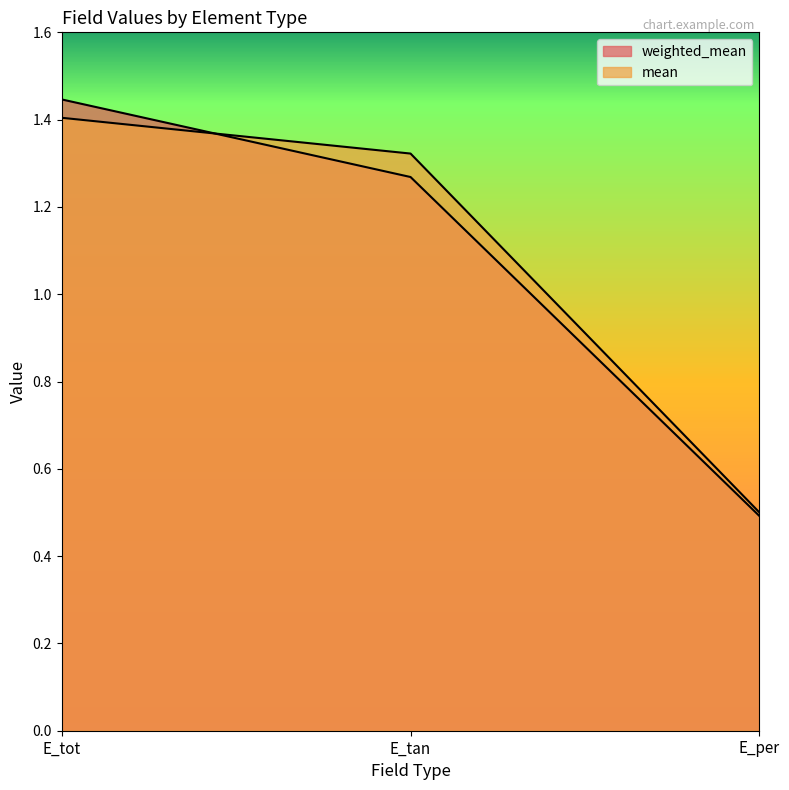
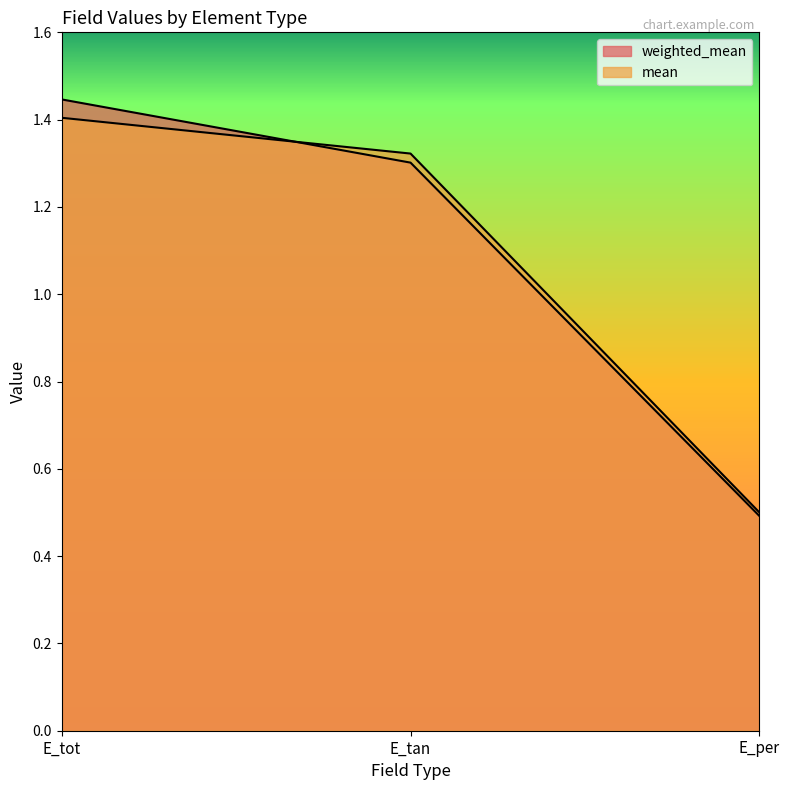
  {
    "weighted_mean": {
      "E_tot": 1.45,
-     "E_tan": 1.27,
+     "E_tan": 1.30,
      "E_per": 0.49
    },
    "mean": {
      "E_tot": 1.40,
      "E_tan": 1.32,
      "E_per": 0.50
    }
  }
